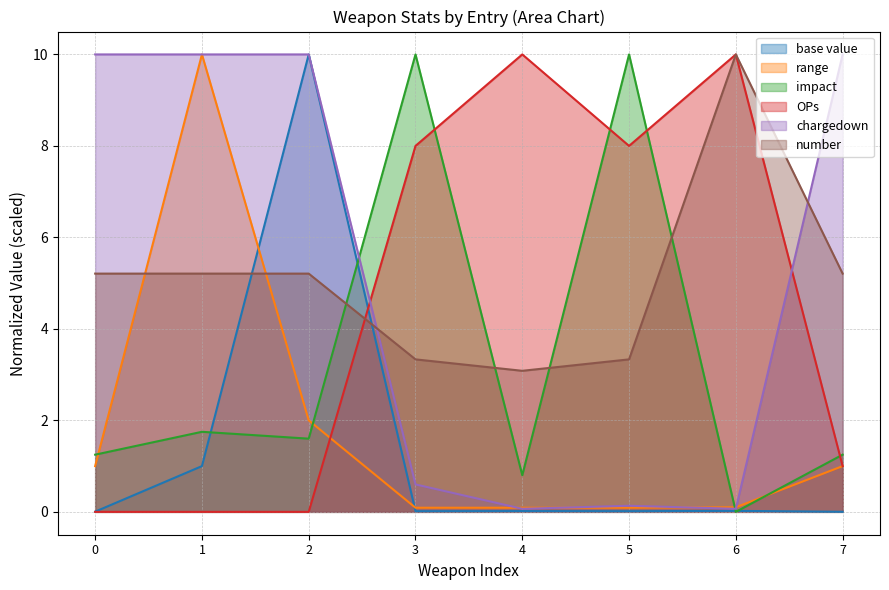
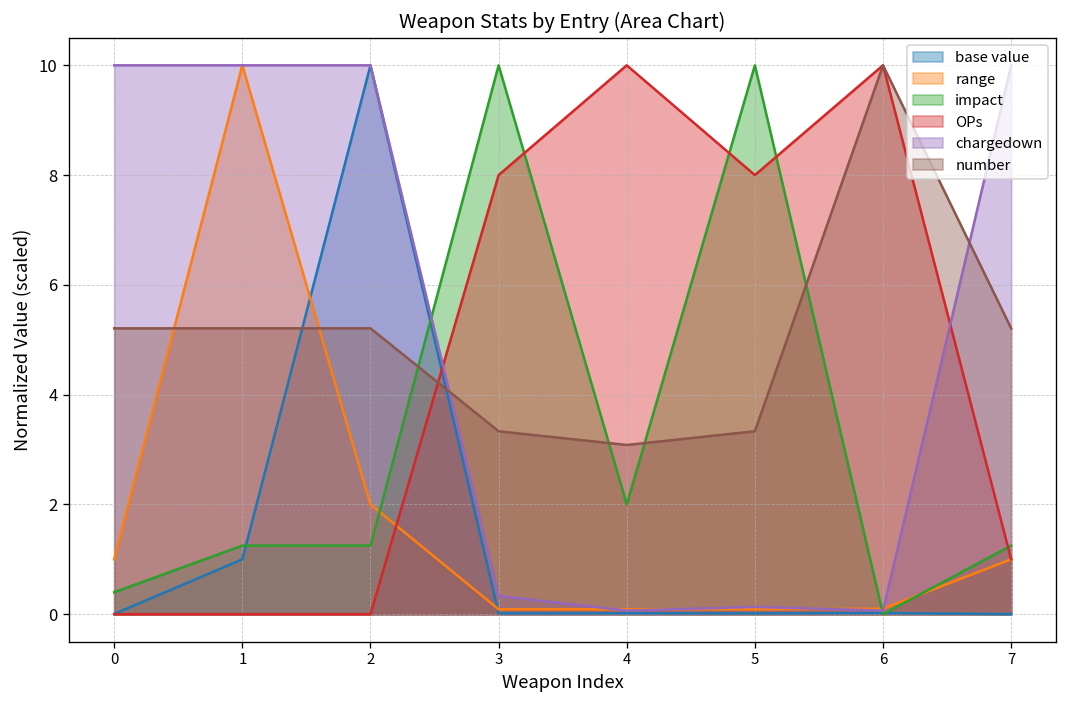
  {
    "base value": {
      "1": 1.0,
      "3": 0.0,
      "5": 0.0,
      "7": 0.0
    },
    "impact": {
-     "0": 1.3,
-     "1": 1.8,
-     "2": 1.6,
+     "0": 0.4,
+     "1": 1.3,
+     "2": 1.3,
      "3": 10.0,
-     "4": 0.8,
+     "4": 2.0,
      "5": 10.0,
      "7": 1.3
    },
    "chargedown": {
      "0": 10.0,
-     "3": 0.6
+     "3": 0.3
    }
  }
